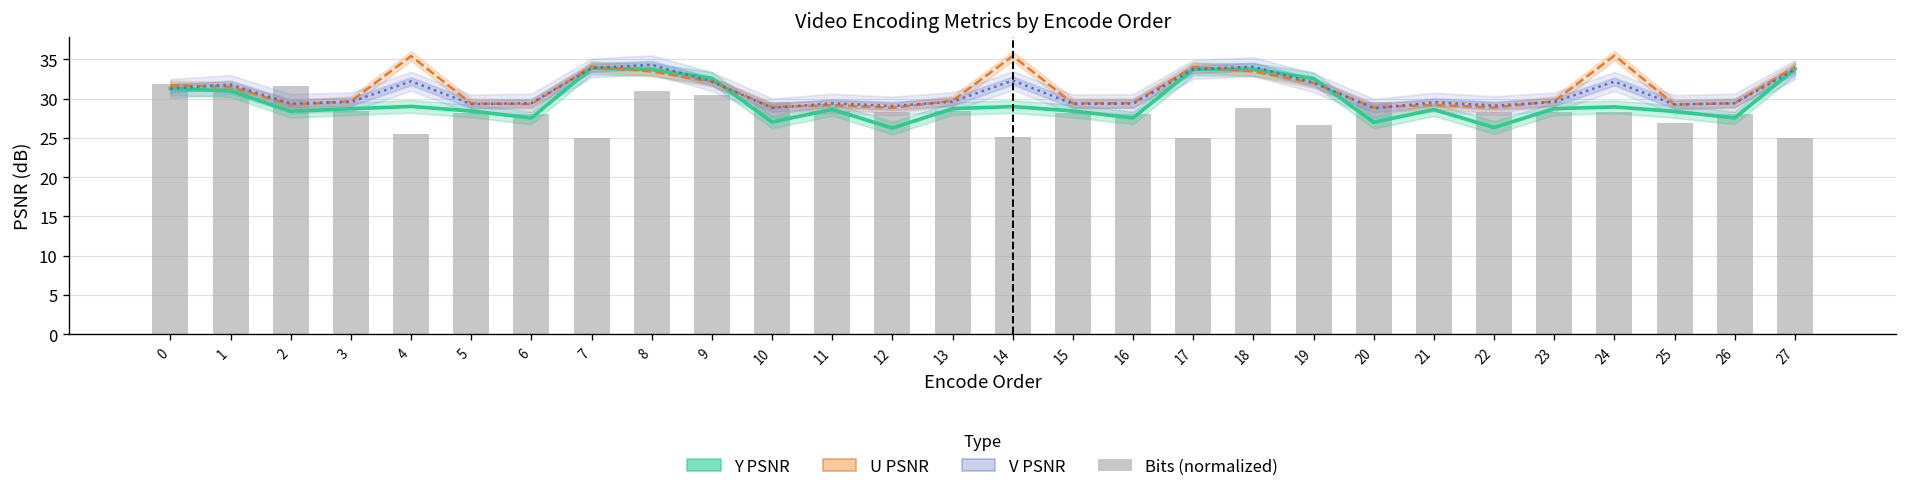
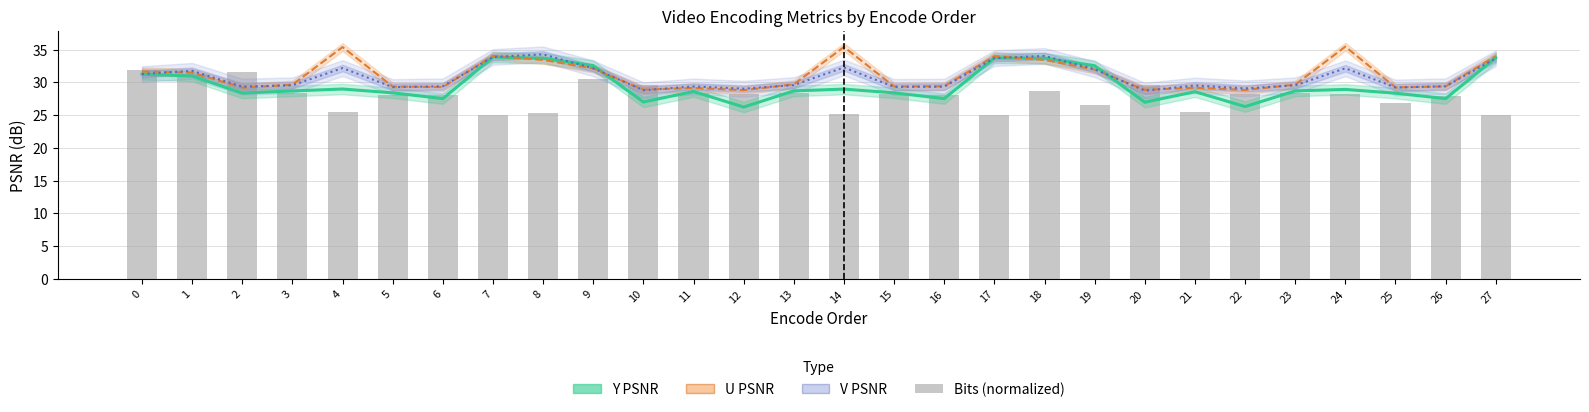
  {
    "Bits (normalized)": {
      "0": 32,
      "1": 31,
      "2": 32,
      "3": 28,
      "4": 25,
      "5": 28,
      "6": 28,
      "7": 25,
-     "8": 31,
+     "8": 25,
      "9": 30,
      "10": 30,
      "11": 28,
      "12": 28,
      "13": 28,
      "14": 25,
      "15": 28,
      "16": 28,
      "17": 25,
      "18": 29,
      "19": 27,
      "20": 30,
      "21": 25,
      "22": 28,
      "23": 28,
      "24": 28,
      "25": 27,
      "26": 28,
      "27": 25
    }
  }
